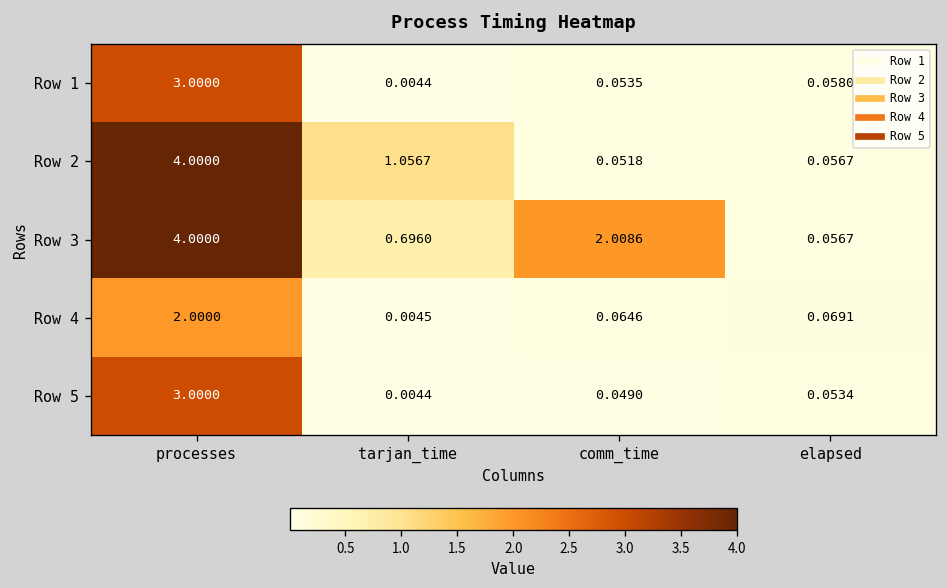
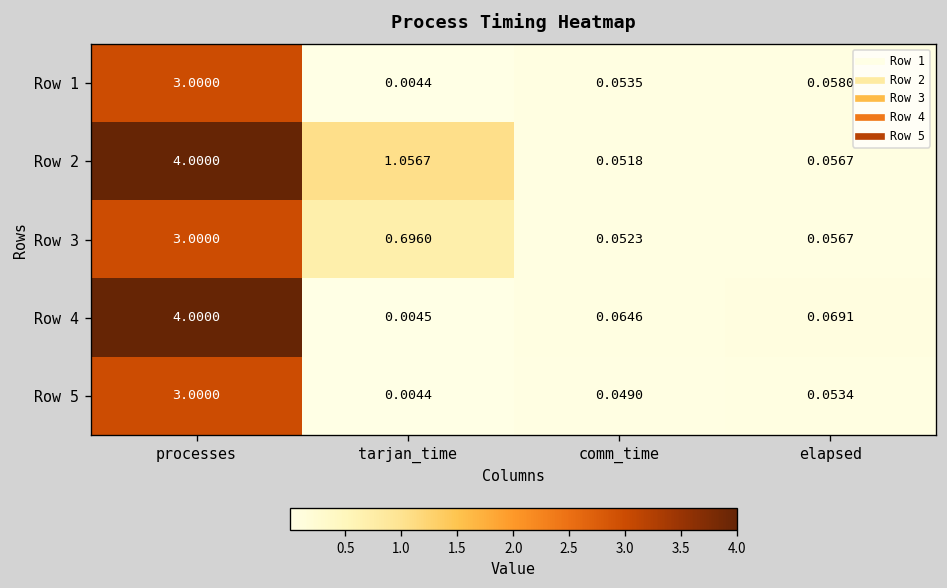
  {
    "Row 1": {
      "processes": 3.0000,
      "tarjan_time": 0.0044,
      "comm_time": 0.0535
    },
    "Row 2": {
      "processes": 4.0000,
      "tarjan_time": 1.0567,
      "comm_time": 0.0518,
      "elapsed": 0.0567
    },
    "Row 3": {
-     "processes": 4.0000,
+     "processes": 3.0000,
      "tarjan_time": 0.6960,
-     "comm_time": 2.0086,
+     "comm_time": 0.0523,
      "elapsed": 0.0567
    },
    "Row 4": {
-     "processes": 2.0000,
+     "processes": 4.0000,
      "tarjan_time": 0.0045,
      "comm_time": 0.0646,
      "elapsed": 0.0691
    },
    "Row 5": {
      "processes": 3.0000,
      "tarjan_time": 0.0044,
      "comm_time": 0.0490,
      "elapsed": 0.0534
    }
  }
